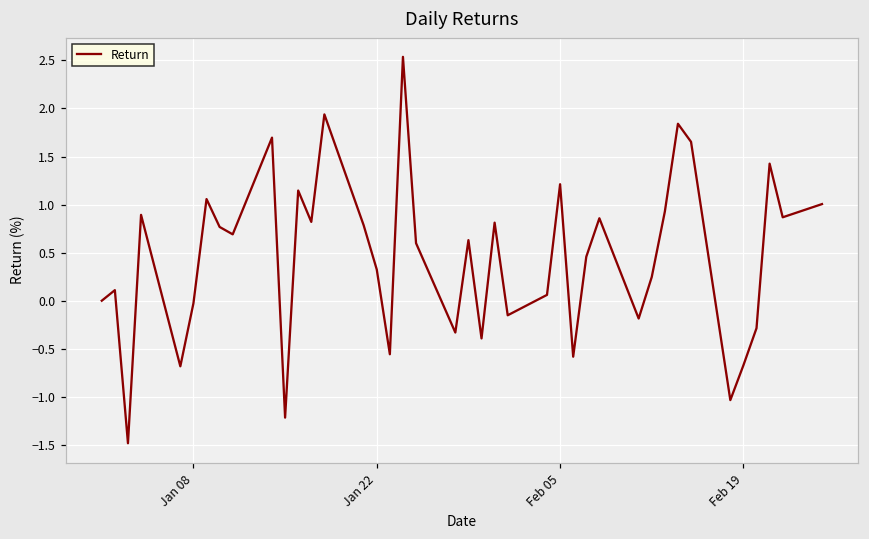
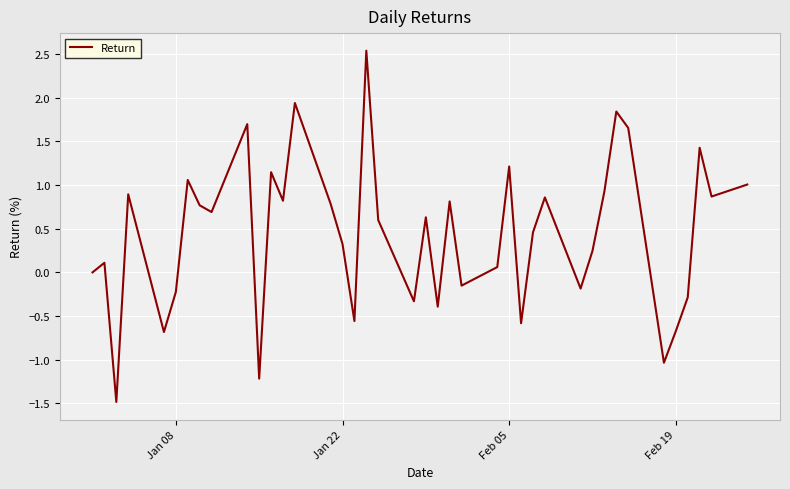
  {
-   "Jan 08": 0.0,
+   "Jan 08": -0.2,
    "Jan 22": 0.3,
    "Feb 05": 1.2,
    "Feb 19": -0.7
  }
